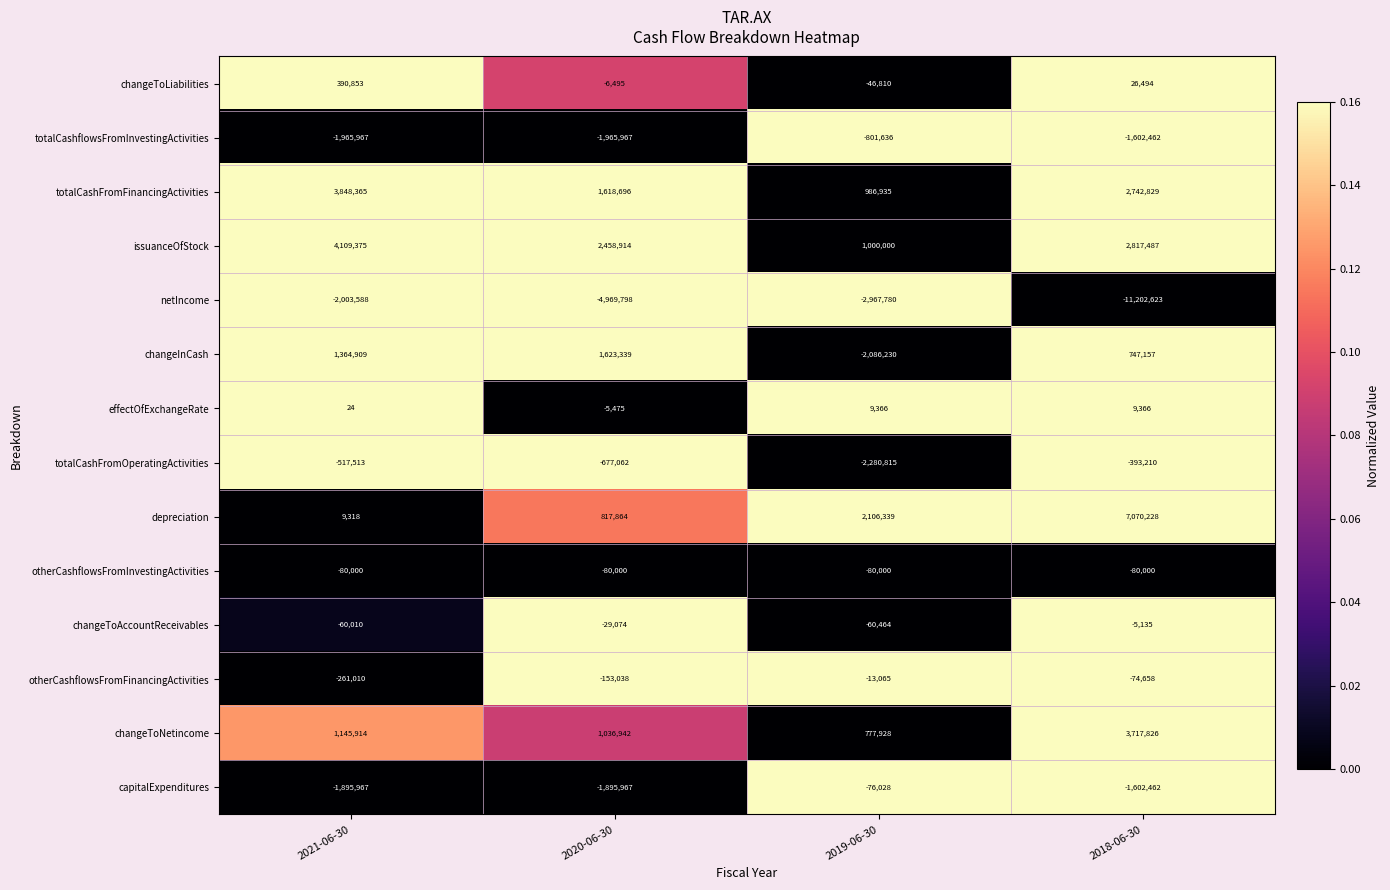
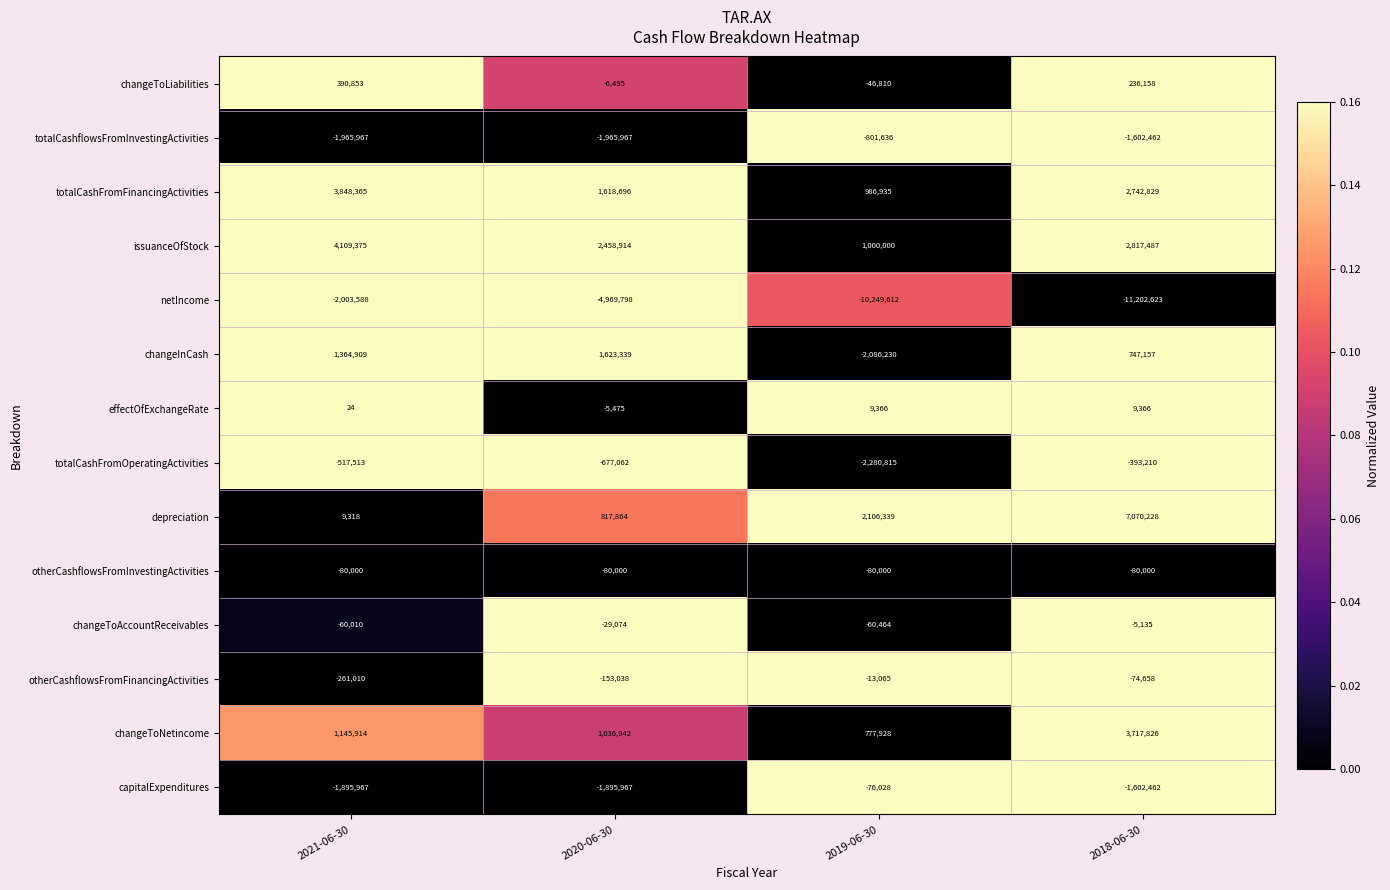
  {
    "changeToLiabilities": {
      "2021-06-30": "390,853",
      "2020-06-30": "-6,495",
      "2019-06-30": "-46,810",
-     "2018-06-30": "26,494"
+     "2018-06-30": "236,158"
    },
    "totalCashflowsFromInvestingActivities": {
      "2021-06-30": "-1,965,967",
      "2020-06-30": "-1,965,967",
      "2019-06-30": "-801,636",
      "2018-06-30": "-1,602,462"
    },
    "totalCashFromFinancingActivities": {
      "2021-06-30": "3,848,365",
      "2020-06-30": "1,618,696",
      "2019-06-30": "986,935",
      "2018-06-30": "2,742,829"
    },
    "issuanceOfStock": {
      "2021-06-30": "4,109,375",
      "2020-06-30": "2,458,914",
      "2019-06-30": "1,000,000",
      "2018-06-30": "2,817,487"
    },
    "netIncome": {
      "2021-06-30": "-2,003,588",
      "2020-06-30": "-4,969,798",
-     "2019-06-30": "-2,967,780",
+     "2019-06-30": "-10,249,612",
      "2018-06-30": "-11,202,623"
    },
    "changeInCash": {
      "2021-06-30": "1,364,909",
      "2020-06-30": "1,623,339",
      "2019-06-30": "-2,086,230",
      "2018-06-30": "747,157"
    },
    "effectOfExchangeRate": {
      "2021-06-30": "24",
      "2020-06-30": "-5,475",
      "2019-06-30": "9,366",
      "2018-06-30": "9,366"
    },
    "totalCashFromOperatingActivities": {
      "2021-06-30": "-517,513",
      "2020-06-30": "-677,062",
      "2019-06-30": "-2,280,815",
      "2018-06-30": "-393,210"
    },
    "depreciation": {
      "2021-06-30": "9,318",
      "2020-06-30": "817,864",
      "2019-06-30": "2,106,339",
      "2018-06-30": "7,070,228"
    },
    "otherCashflowsFromInvestingActivities": {
      "2021-06-30": "-80,000",
      "2020-06-30": "-80,000",
      "2019-06-30": "-80,000",
      "2018-06-30": "-80,000"
    },
    "changeToAccountReceivables": {
      "2021-06-30": "-60,010",
      "2020-06-30": "-29,074",
      "2019-06-30": "-60,464",
      "2018-06-30": "-5,135"
    },
    "otherCashflowsFromFinancingActivities": {
      "2021-06-30": "-261,010",
      "2020-06-30": "-153,038",
      "2019-06-30": "-13,065",
      "2018-06-30": "-74,658"
    },
    "changeToNetincome": {
      "2021-06-30": "1,145,914",
      "2020-06-30": "1,036,942",
      "2019-06-30": "777,928",
      "2018-06-30": "3,717,826"
    },
    "capitalExpenditures": {
      "2021-06-30": "-1,895,967",
      "2020-06-30": "-1,895,967",
      "2019-06-30": "-76,028",
      "2018-06-30": "-1,602,462"
    }
  }
